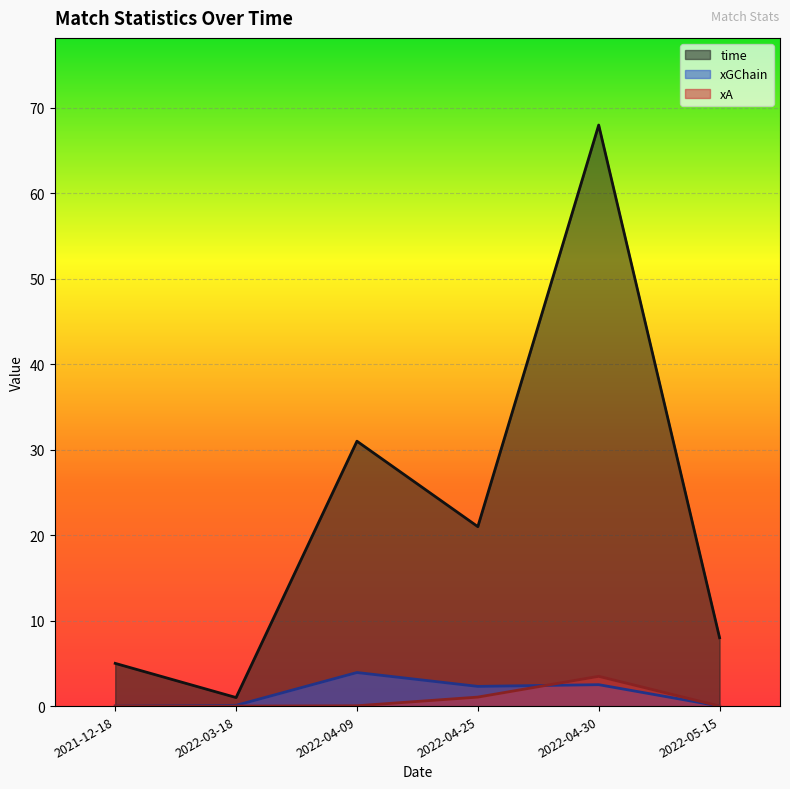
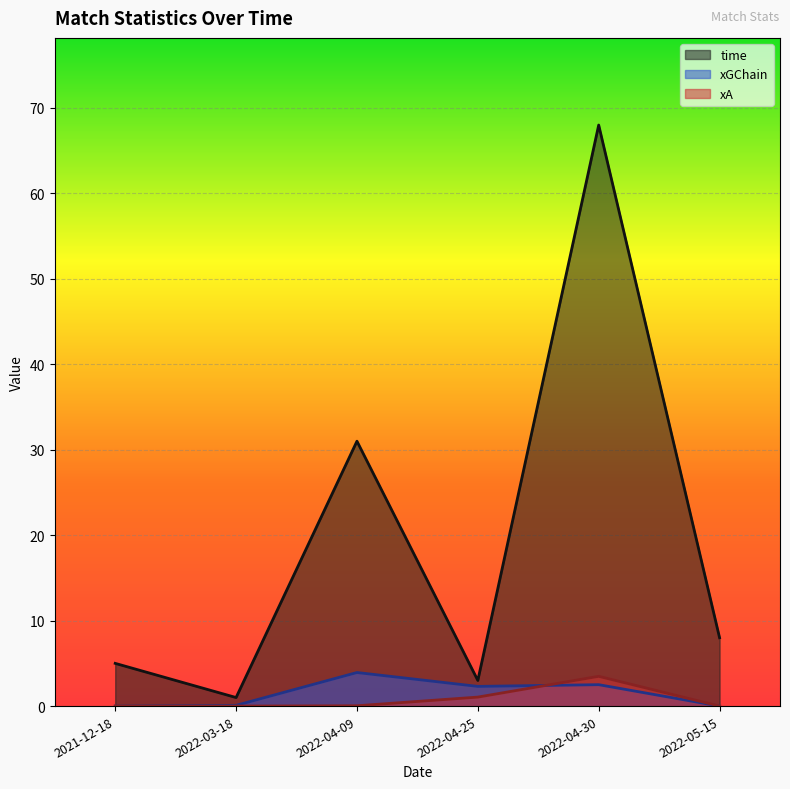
  {
    "time": {
      "2021-12-18": 5,
      "2022-03-18": 1,
      "2022-04-09": 31,
-     "2022-04-25": 21,
+     "2022-04-25": 3,
      "2022-04-30": 68,
      "2022-05-15": 8
    },
    "xGChain": {
      "2022-04-09": 4,
      "2022-04-25": 2,
      "2022-04-30": 3
    },
    "xA": {
      "2022-04-09": 0,
      "2022-04-25": 1,
      "2022-04-30": 3
    }
  }
